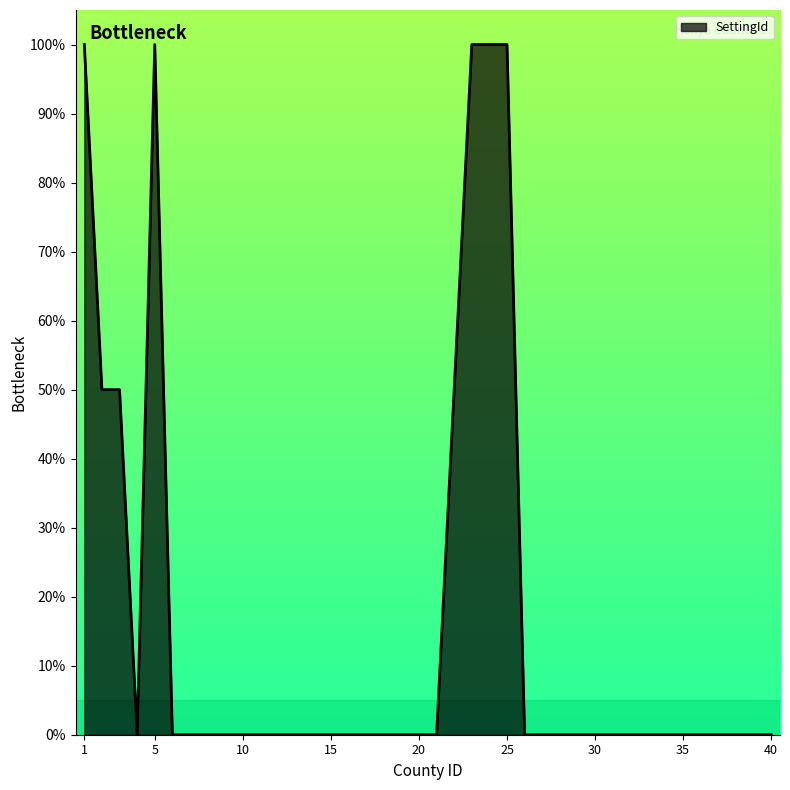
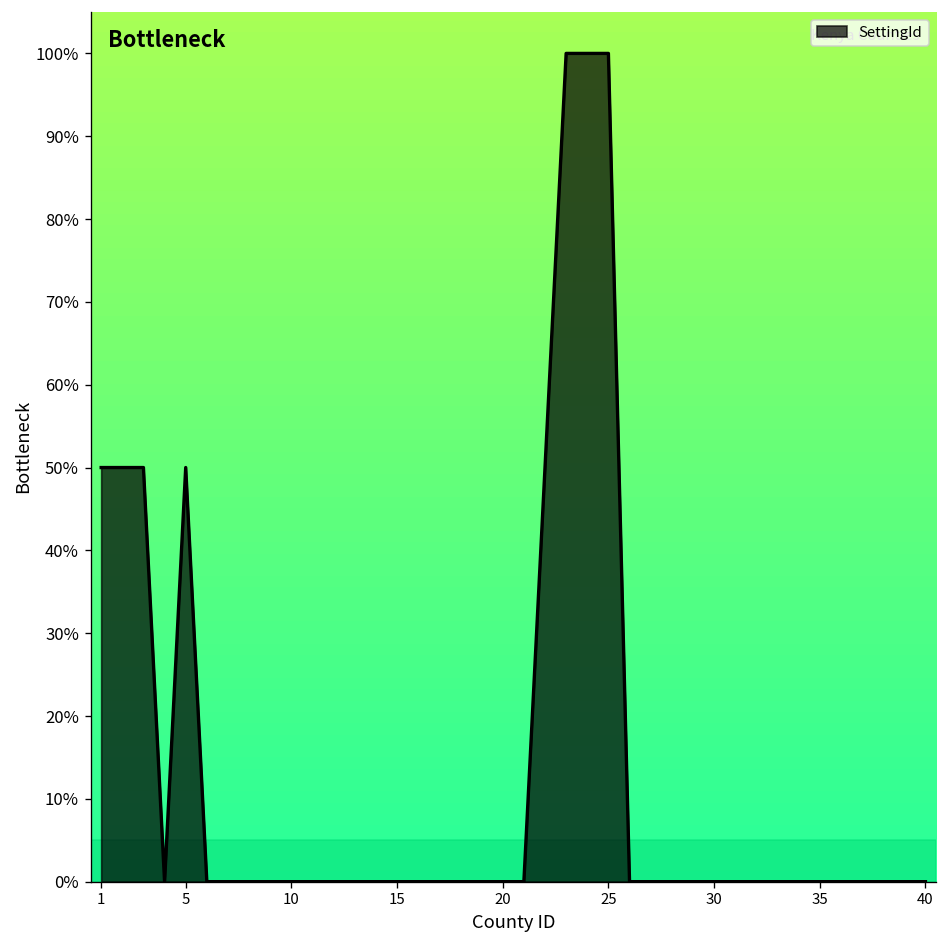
  {
-   "1": "100%",
-   "5": "100%",
+   "1": "50%",
+   "5": "50%",
    "25": "100%"
  }
